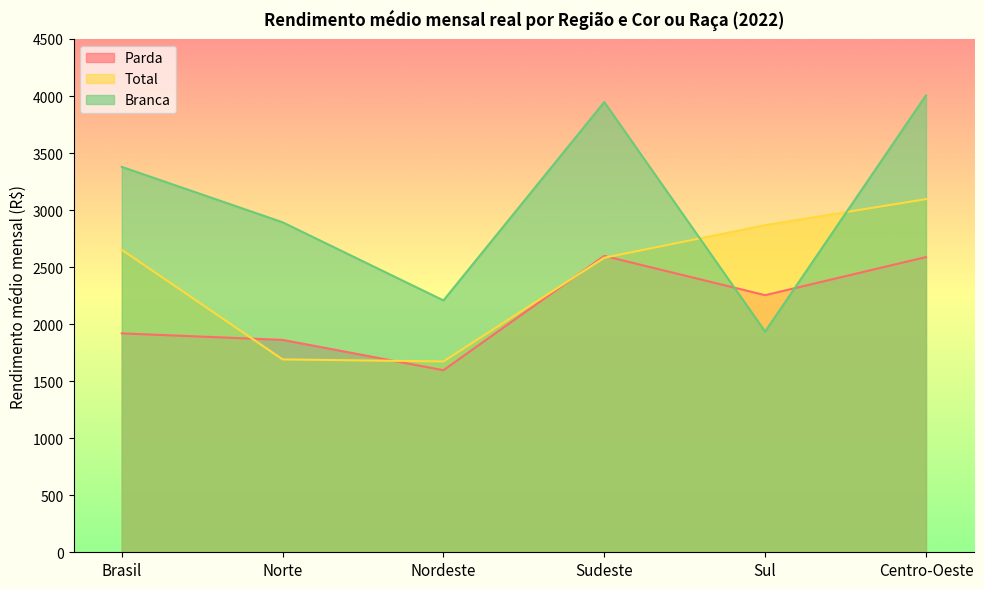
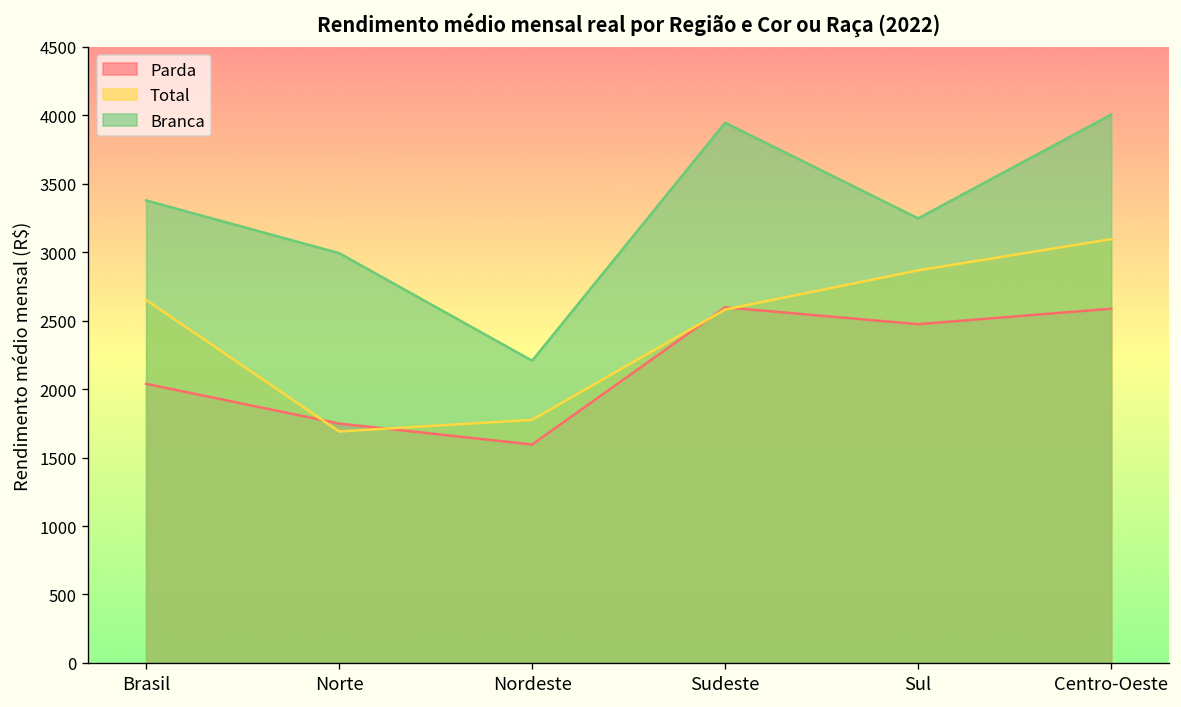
  {
    "Parda": {
-     "Brasil": 1920,
-     "Norte": 1860,
+     "Brasil": 2040,
+     "Norte": 1750,
      "Nordeste": 1600,
-     "Sul": 2250,
+     "Sul": 2480,
      "Centro-Oeste": 2590
    },
    "Total": {
      "Brasil": 2650,
      "Norte": 1690,
-     "Nordeste": 1670,
+     "Nordeste": 1780,
      "Sul": 2870,
      "Centro-Oeste": 3100
    },
    "Branca": {
      "Brasil": 3380,
-     "Norte": 2890,
+     "Norte": 2990,
      "Nordeste": 2210,
      "Sudeste": 3950,
-     "Sul": 1940,
+     "Sul": 3250,
      "Centro-Oeste": 4010
    }
  }
